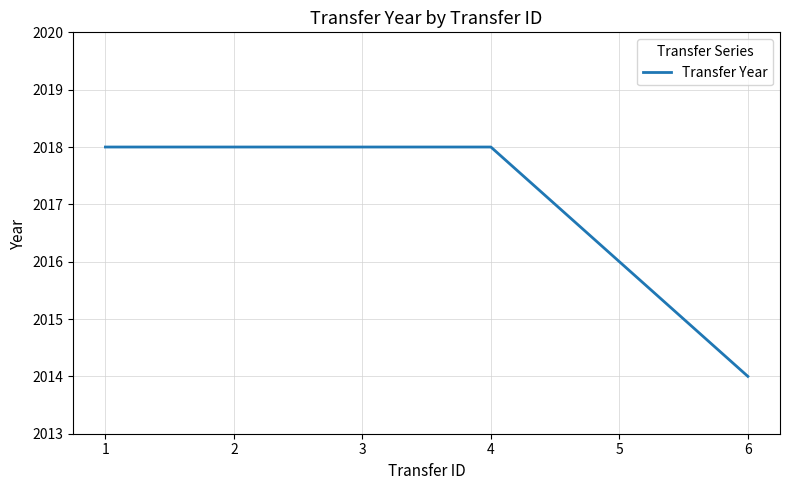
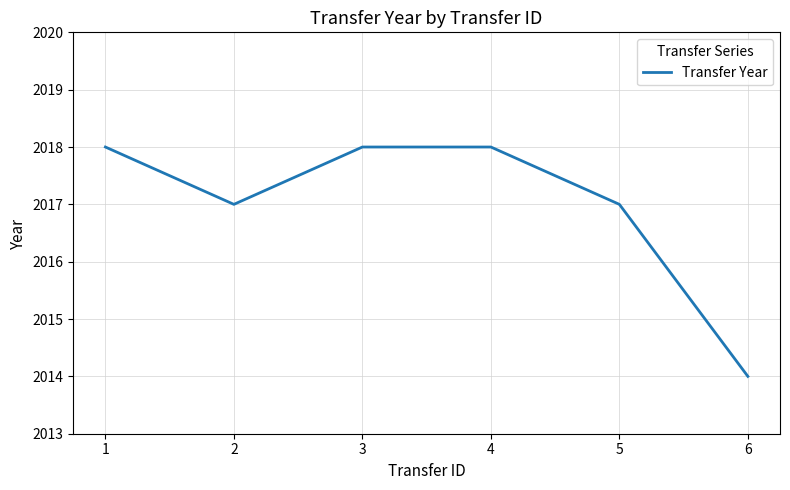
  {
    "1": 2018,
-   "2": 2018,
+   "2": 2017,
    "3": 2018,
    "4": 2018,
-   "5": 2016,
+   "5": 2017,
    "6": 2014
  }
